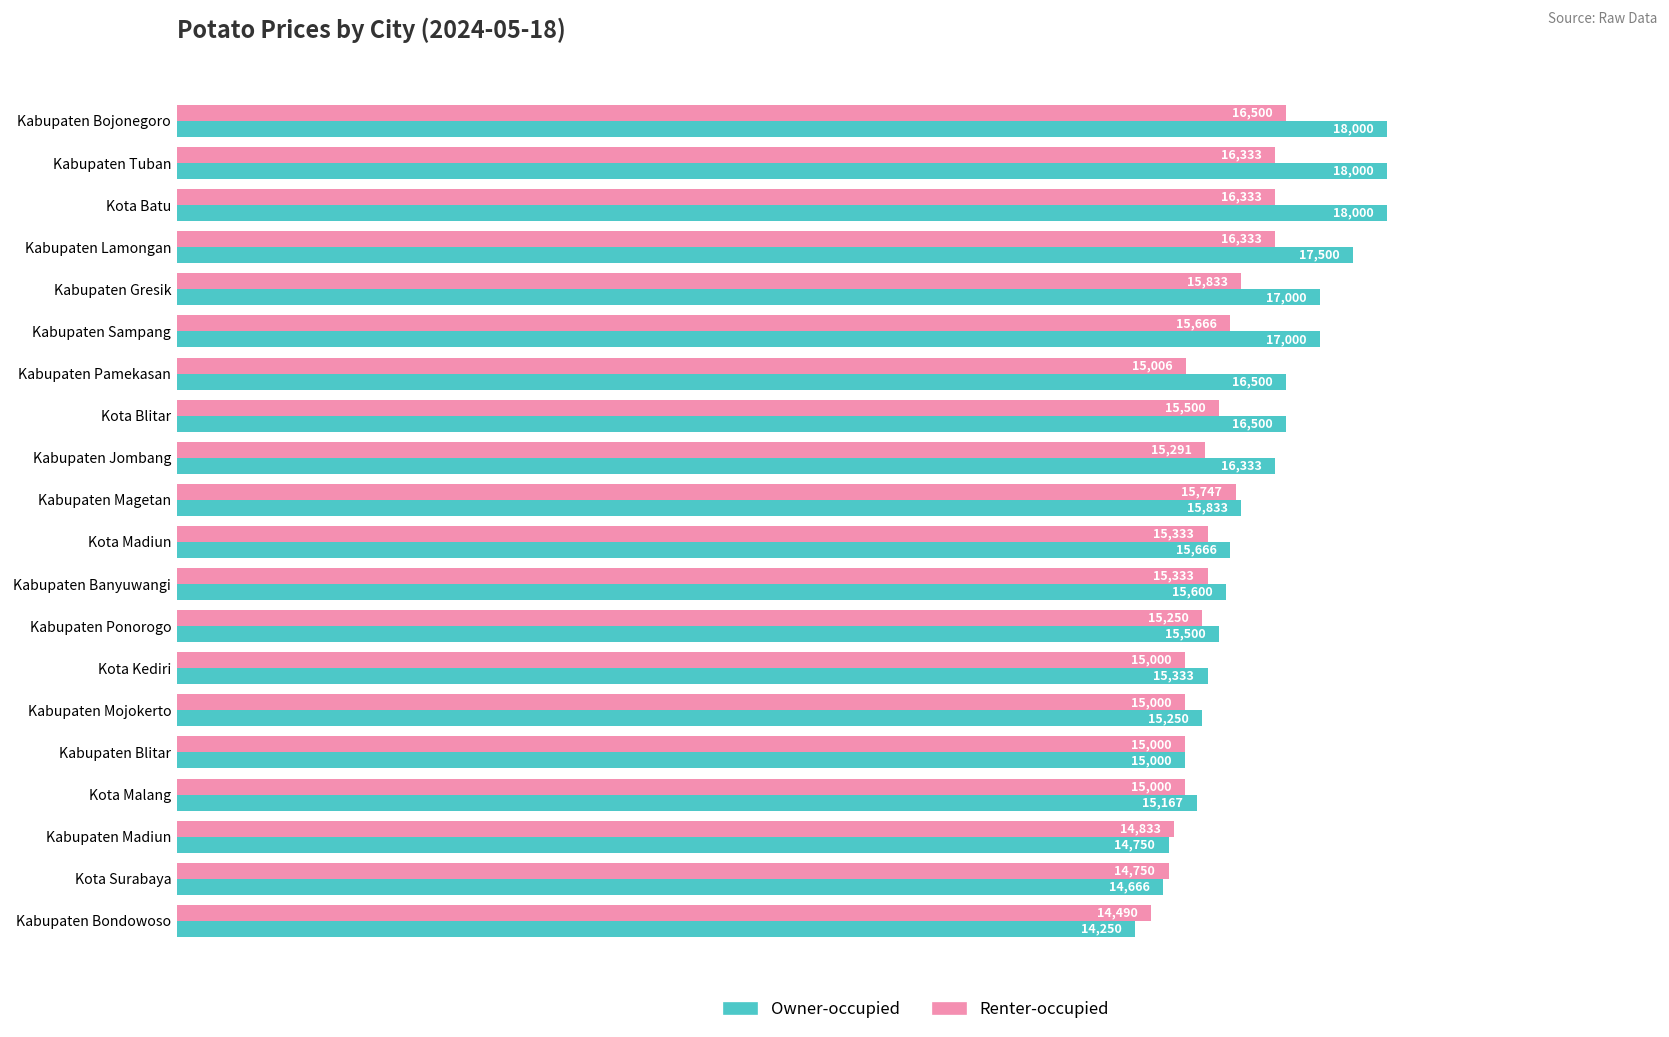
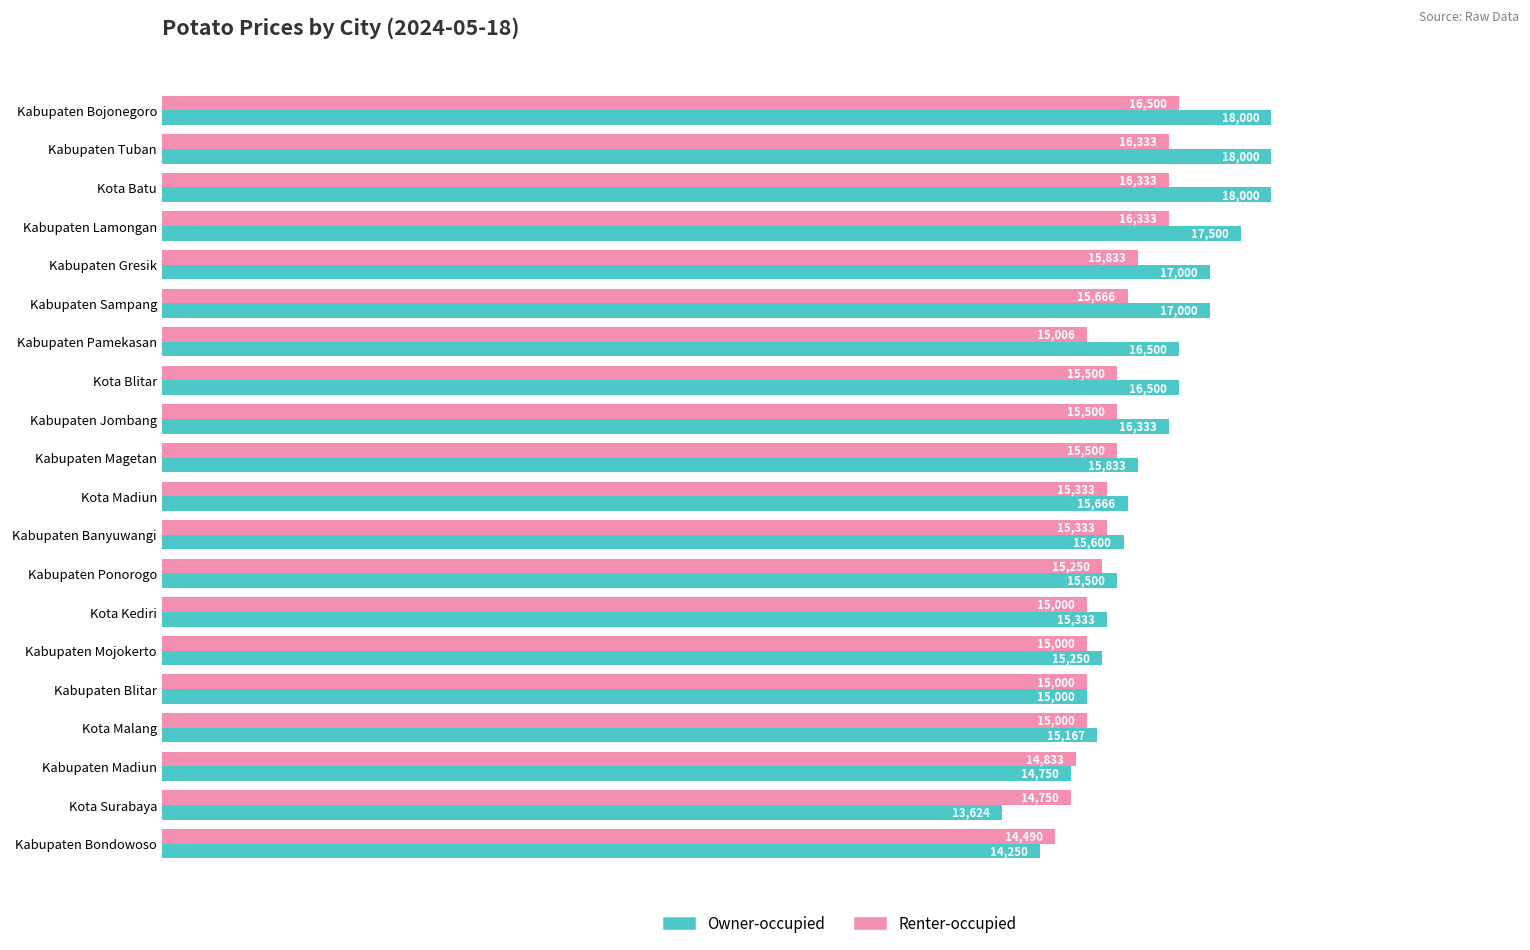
  {
    "Owner-occupied": {
      "Kabupaten Bojonegoro": "18,000",
      "Kabupaten Tuban": "18,000",
      "Kota Batu": "18,000",
      "Kabupaten Lamongan": "17,500",
      "Kabupaten Gresik": "17,000",
      "Kabupaten Sampang": "17,000",
      "Kabupaten Pamekasan": "16,500",
      "Kota Blitar": "16,500",
      "Kabupaten Jombang": "16,333",
      "Kabupaten Magetan": "15,833",
      "Kota Madiun": "15,666",
      "Kabupaten Banyuwangi": "15,600",
      "Kabupaten Ponorogo": "15,500",
      "Kota Kediri": "15,333",
      "Kabupaten Mojokerto": "15,250",
      "Kabupaten Blitar": "15,000",
      "Kota Malang": "15,167",
      "Kabupaten Madiun": "14,750",
-     "Kota Surabaya": "14,666",
+     "Kota Surabaya": "13,624",
      "Kabupaten Bondowoso": "14,250"
    },
    "Renter-occupied": {
      "Kabupaten Bojonegoro": "16,500",
      "Kabupaten Tuban": "16,333",
      "Kota Batu": "16,333",
      "Kabupaten Lamongan": "16,333",
      "Kabupaten Gresik": "15,833",
      "Kabupaten Sampang": "15,666",
      "Kabupaten Pamekasan": "15,006",
      "Kota Blitar": "15,500",
-     "Kabupaten Jombang": "15,291",
-     "Kabupaten Magetan": "15,747",
+     "Kabupaten Jombang": "15,500",
+     "Kabupaten Magetan": "15,500",
      "Kota Madiun": "15,333",
      "Kabupaten Banyuwangi": "15,333",
      "Kabupaten Ponorogo": "15,250",
      "Kota Kediri": "15,000",
      "Kabupaten Mojokerto": "15,000",
      "Kabupaten Blitar": "15,000",
      "Kota Malang": "15,000",
      "Kabupaten Madiun": "14,833",
      "Kota Surabaya": "14,750",
      "Kabupaten Bondowoso": "14,490"
    }
  }
